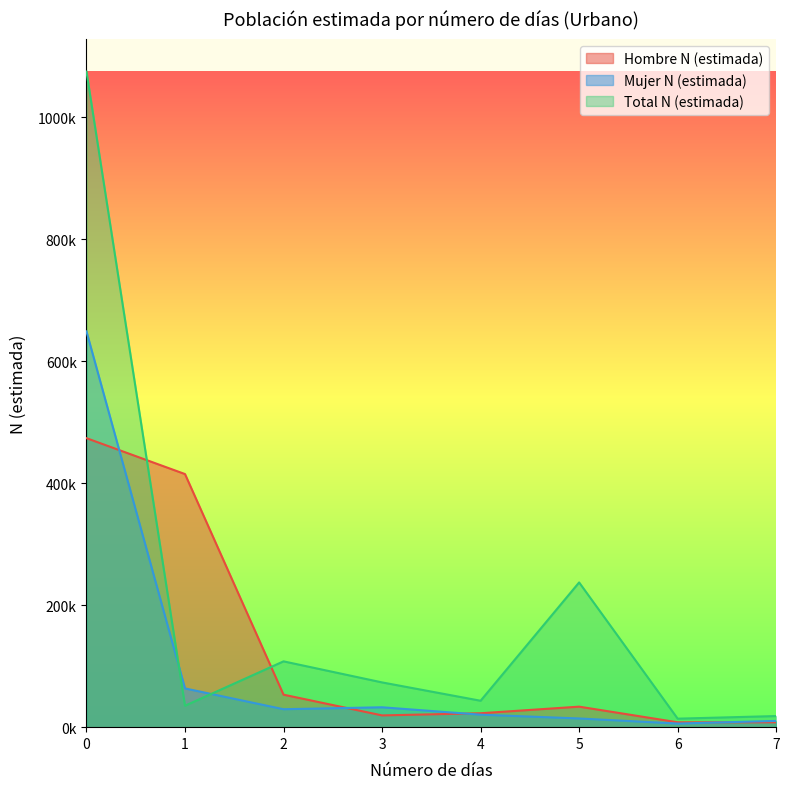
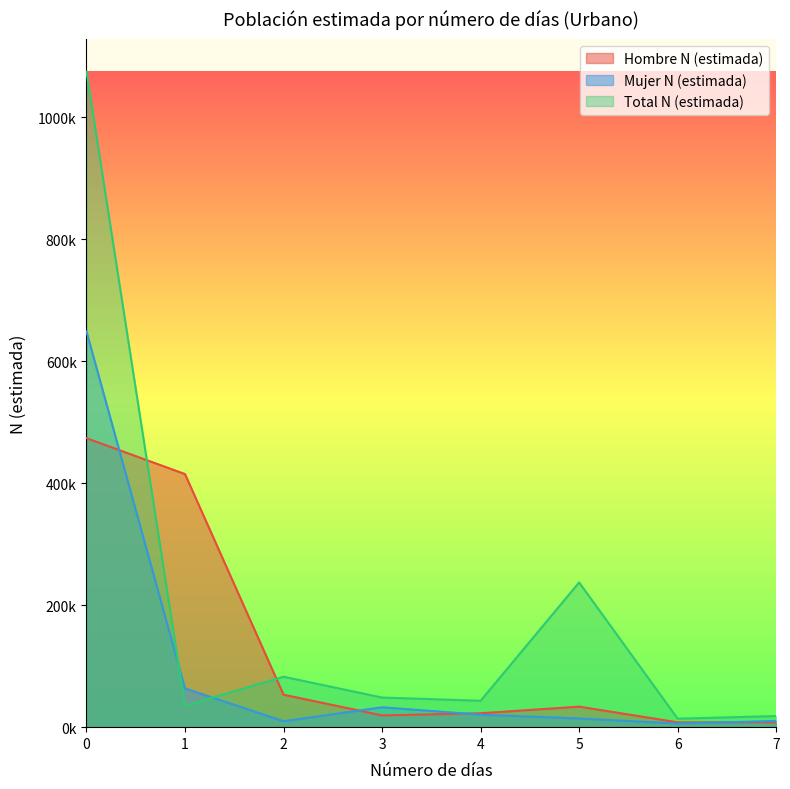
  {
    "Hombre N (estimada)": {
      "0": 470000,
      "1": 410000,
      "2": 50000,
      "3": 20000,
      "5": 30000
    },
    "Mujer N (estimada)": {
      "0": 650000,
      "1": 60000,
-     "2": 30000,
+     "2": 10000,
      "3": 30000,
      "5": 10000
    },
    "Total N (estimada)": {
      "0": 1070000,
      "1": 40000,
-     "2": 110000,
-     "3": 70000,
+     "2": 80000,
+     "3": 50000,
      "4": 40000,
      "5": 240000,
      "6": 10000,
      "7": 20000
    }
  }
